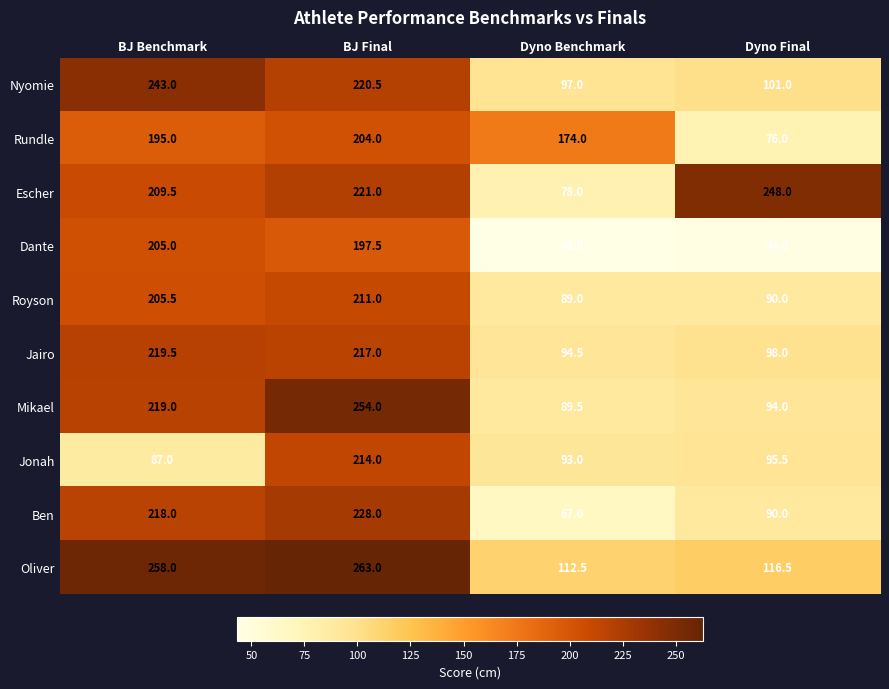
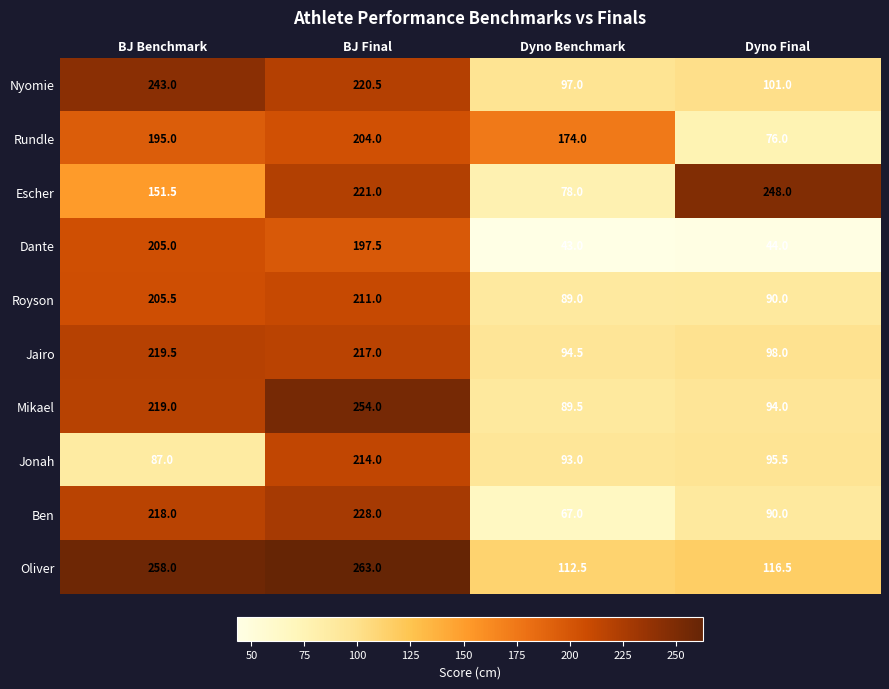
  {
    "Nyomie": {
      "BJ Benchmark": 243.0,
      "BJ Final": 220.5,
      "Dyno Benchmark": 97.0,
      "Dyno Final": 101.0
    },
    "Rundle": {
      "BJ Benchmark": 195.0,
      "BJ Final": 204.0,
      "Dyno Benchmark": 174.0,
      "Dyno Final": 76.0
    },
    "Escher": {
-     "BJ Benchmark": 209.5,
+     "BJ Benchmark": 151.5,
      "BJ Final": 221.0,
      "Dyno Benchmark": 78.0,
      "Dyno Final": 248.0
    },
    "Dante": {
      "BJ Benchmark": 205.0,
      "BJ Final": 197.5
    },
    "Royson": {
      "BJ Benchmark": 205.5,
      "BJ Final": 211.0,
      "Dyno Benchmark": 89.0,
      "Dyno Final": 90.0
    },
    "Jairo": {
      "BJ Benchmark": 219.5,
      "BJ Final": 217.0,
      "Dyno Benchmark": 94.5,
      "Dyno Final": 98.0
    },
    "Mikael": {
      "BJ Benchmark": 219.0,
      "BJ Final": 254.0,
      "Dyno Benchmark": 89.5,
      "Dyno Final": 94.0
    },
    "Jonah": {
      "BJ Benchmark": 87.0,
      "BJ Final": 214.0,
      "Dyno Benchmark": 93.0,
      "Dyno Final": 95.5
    },
    "Ben": {
      "BJ Benchmark": 218.0,
      "BJ Final": 228.0,
      "Dyno Benchmark": 67.0,
      "Dyno Final": 90.0
    },
    "Oliver": {
      "BJ Benchmark": 258.0,
      "BJ Final": 263.0,
      "Dyno Benchmark": 112.5,
      "Dyno Final": 116.5
    }
  }
